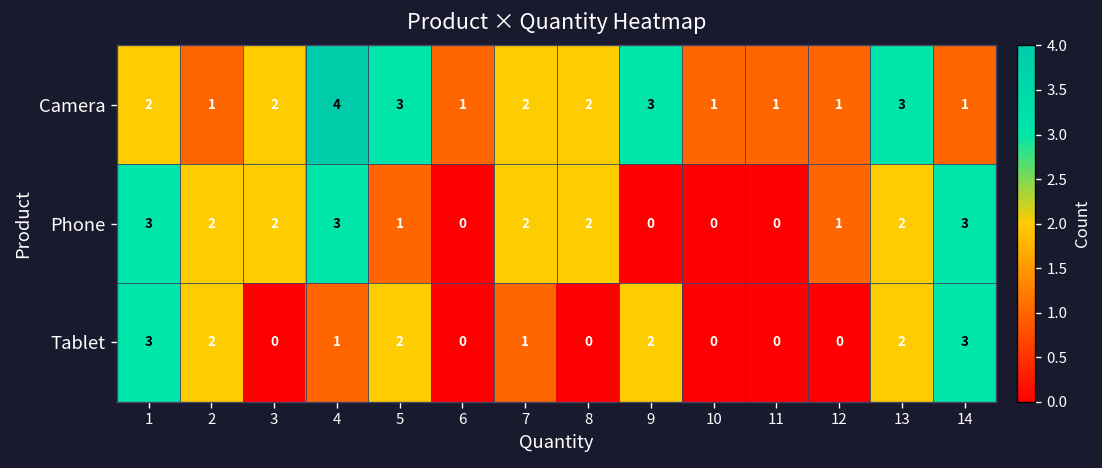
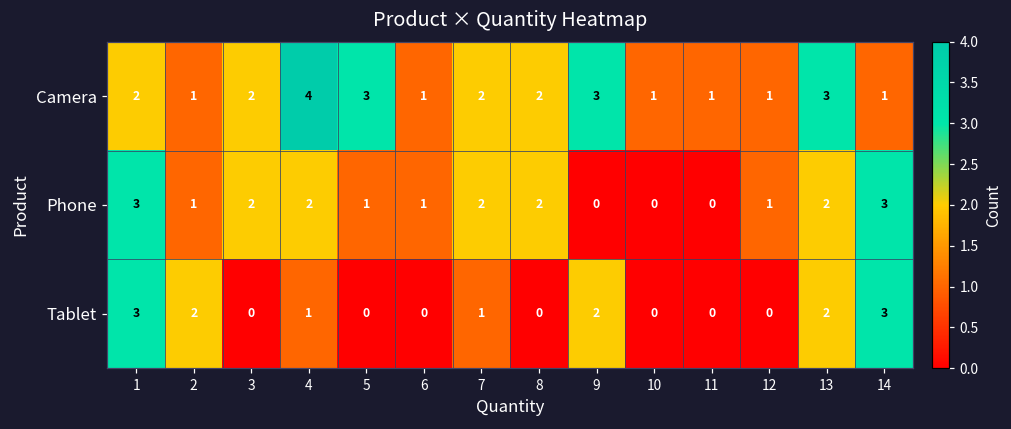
  {
    "Camera": {
      "1": 2,
      "2": 1,
      "3": 2,
      "4": 4,
      "5": 3,
      "6": 1,
      "7": 2,
      "8": 2,
      "9": 3,
      "10": 1,
      "11": 1,
      "12": 1,
      "13": 3,
      "14": 1
    },
    "Phone": {
      "1": 3,
-     "2": 2,
+     "2": 1,
      "3": 2,
-     "4": 3,
+     "4": 2,
      "5": 1,
-     "6": 0,
+     "6": 1,
      "7": 2,
      "8": 2,
      "9": 0,
      "10": 0,
      "11": 0,
      "12": 1,
      "13": 2,
      "14": 3
    },
    "Tablet": {
      "1": 3,
      "2": 2,
      "3": 0,
      "4": 1,
-     "5": 2,
+     "5": 0,
      "6": 0,
      "7": 1,
      "8": 0,
      "9": 2,
      "10": 0,
      "11": 0,
      "12": 0,
      "13": 2,
      "14": 3
    }
  }
